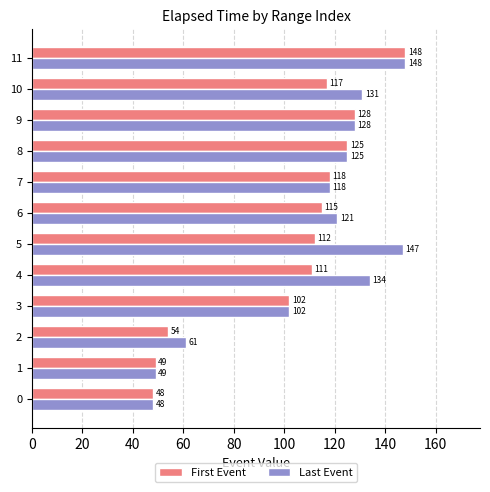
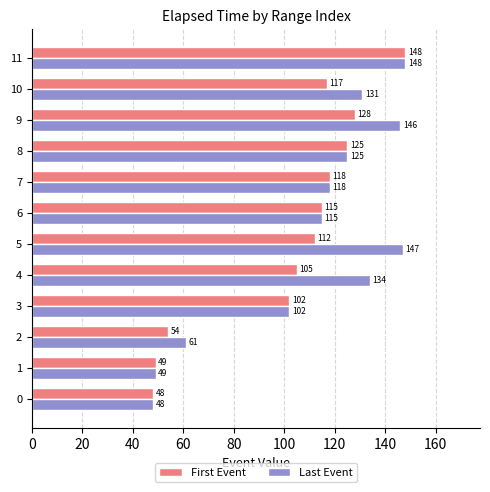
  {
    "First Event": {
      "11": 148,
      "10": 117,
      "9": 128,
      "8": 125,
      "7": 118,
      "6": 115,
      "5": 112,
-     "4": 111,
+     "4": 105,
      "3": 102,
      "2": 54,
      "1": 49,
      "0": 48
    },
    "Last Event": {
      "11": 148,
      "10": 131,
-     "9": 128,
+     "9": 146,
      "8": 125,
      "7": 118,
-     "6": 121,
+     "6": 115,
      "5": 147,
      "4": 134,
      "3": 102,
      "2": 61,
      "1": 49,
      "0": 48
    }
  }
